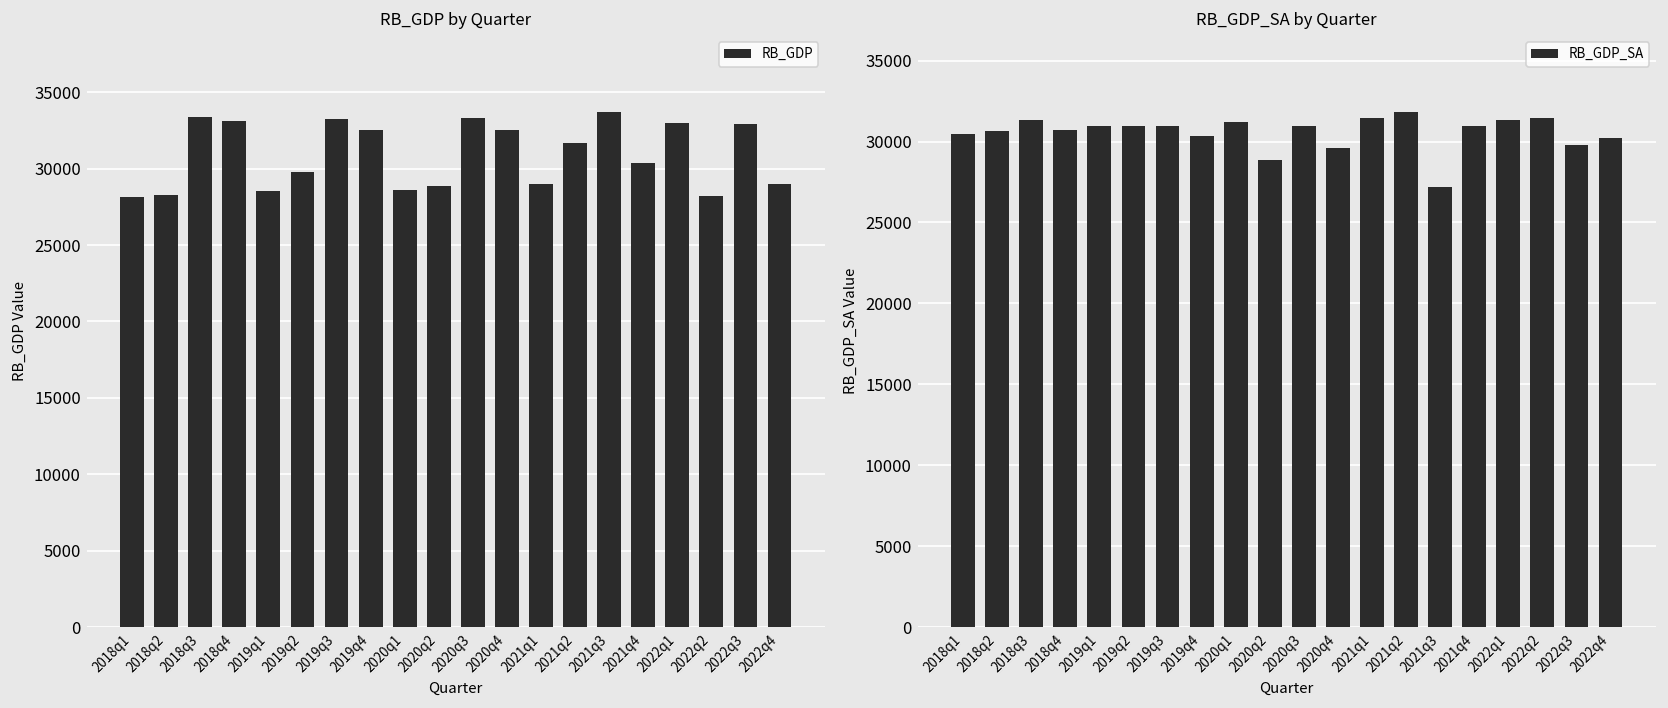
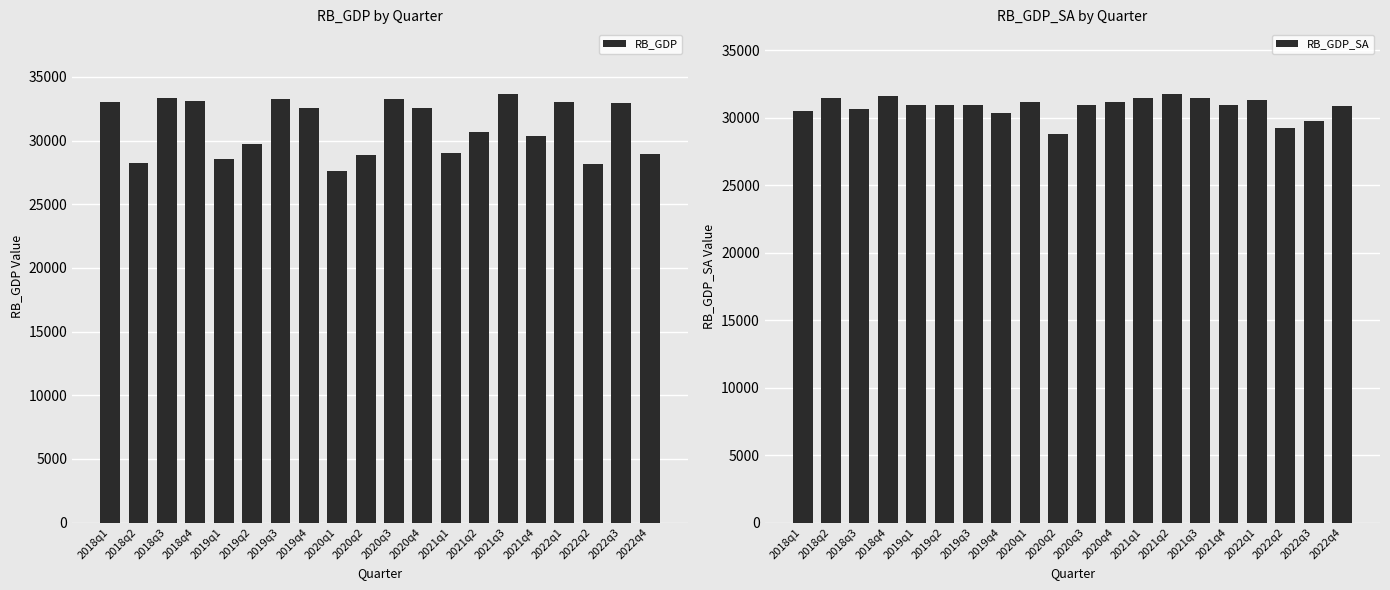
  {
    "RB_GDP by Quarter": {
-     "2018q1": 28100,
+     "2018q1": 33000,
      "2018q2": 28200,
      "2018q3": 33400,
      "2018q4": 33100,
      "2019q1": 28500,
      "2019q2": 29800,
      "2019q3": 33300,
      "2019q4": 32600,
-     "2020q1": 28600,
+     "2020q1": 27600,
      "2020q2": 28900,
      "2020q3": 33300,
      "2020q4": 32500,
      "2021q1": 29000,
-     "2021q2": 31700,
+     "2021q2": 30600,
      "2021q3": 33700,
      "2021q4": 30300,
      "2022q1": 33000,
      "2022q2": 28200,
      "2022q3": 32900,
      "2022q4": 29000
    },
    "RB_GDP_SA by Quarter": {
      "2018q1": 30500,
-     "2018q2": 30700,
-     "2018q3": 31300,
-     "2018q4": 30700,
+     "2018q2": 31400,
+     "2018q3": 30600,
+     "2018q4": 31600,
      "2019q1": 30900,
      "2019q2": 31000,
      "2019q3": 30900,
      "2019q4": 30300,
      "2020q1": 31200,
      "2020q2": 28800,
      "2020q3": 31000,
-     "2020q4": 29600,
+     "2020q4": 31200,
      "2021q1": 31500,
      "2021q2": 31800,
-     "2021q3": 27200,
+     "2021q3": 31500,
      "2021q4": 31000,
      "2022q1": 31400,
-     "2022q2": 31400,
+     "2022q2": 29200,
      "2022q3": 29800,
-     "2022q4": 30200
+     "2022q4": 30900
    }
  }
